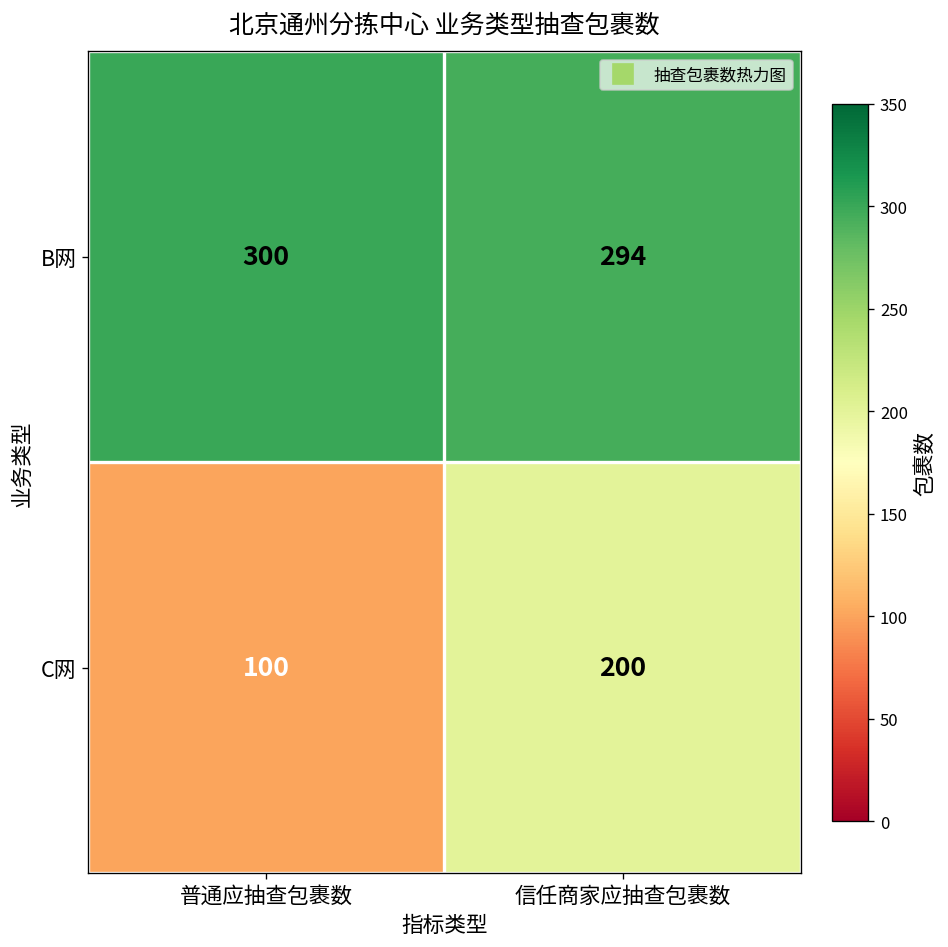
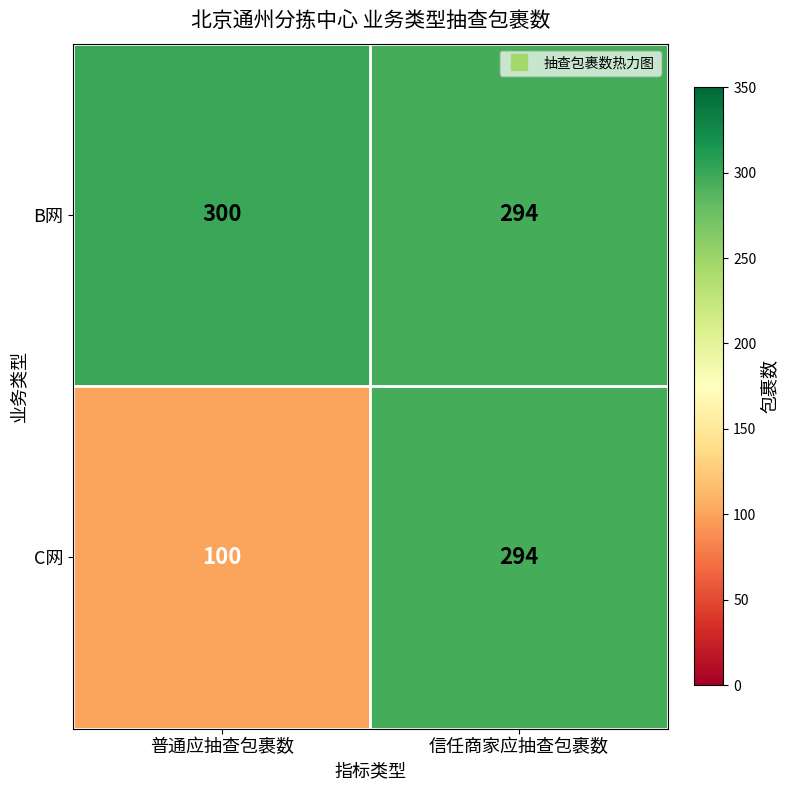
  {
    "B网": {
      "普通应抽查包裹数": 300,
      "信任商家应抽查包裹数": 294
    },
    "C网": {
      "普通应抽查包裹数": 100,
-     "信任商家应抽查包裹数": 200
+     "信任商家应抽查包裹数": 294
    }
  }
